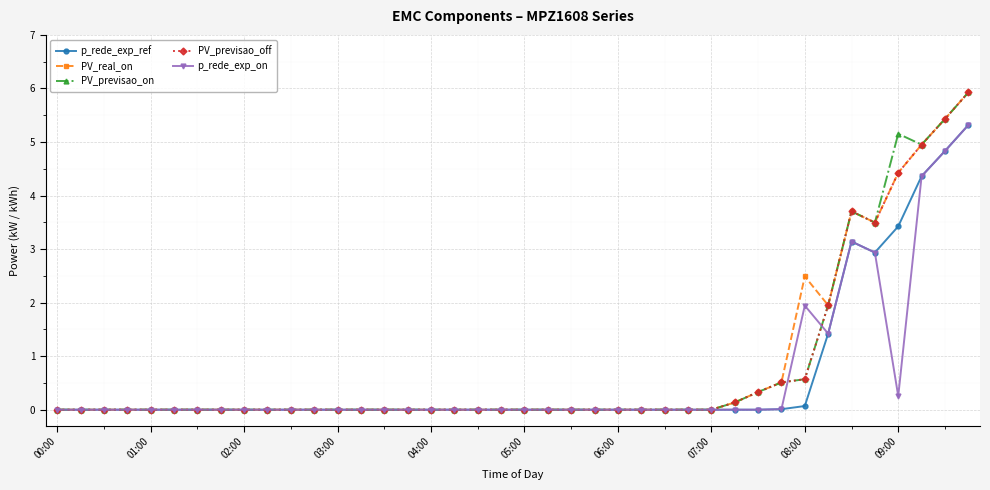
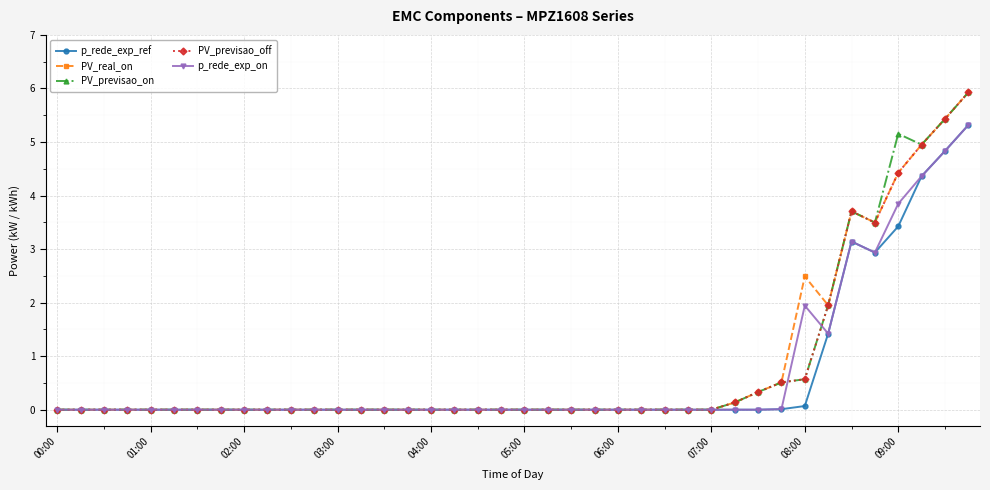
  {
    "p_rede_exp_ref": {
      "08:00": 0.1,
      "09:00": 3.4
    },
    "PV_real_on": {
      "08:00": 2.5
    },
    "PV_previsao_on": {
      "09:00": 5.2
    },
    "p_rede_exp_on": {
      "08:00": 1.9,
-     "09:00": 0.3
+     "09:00": 3.8
    }
  }
